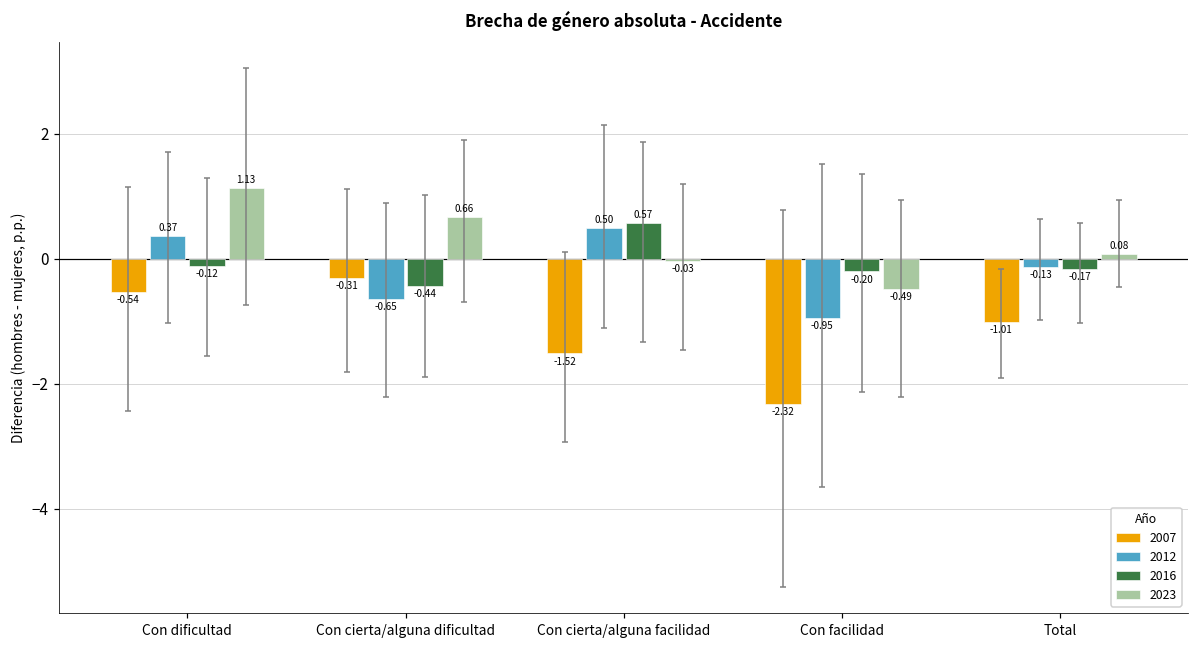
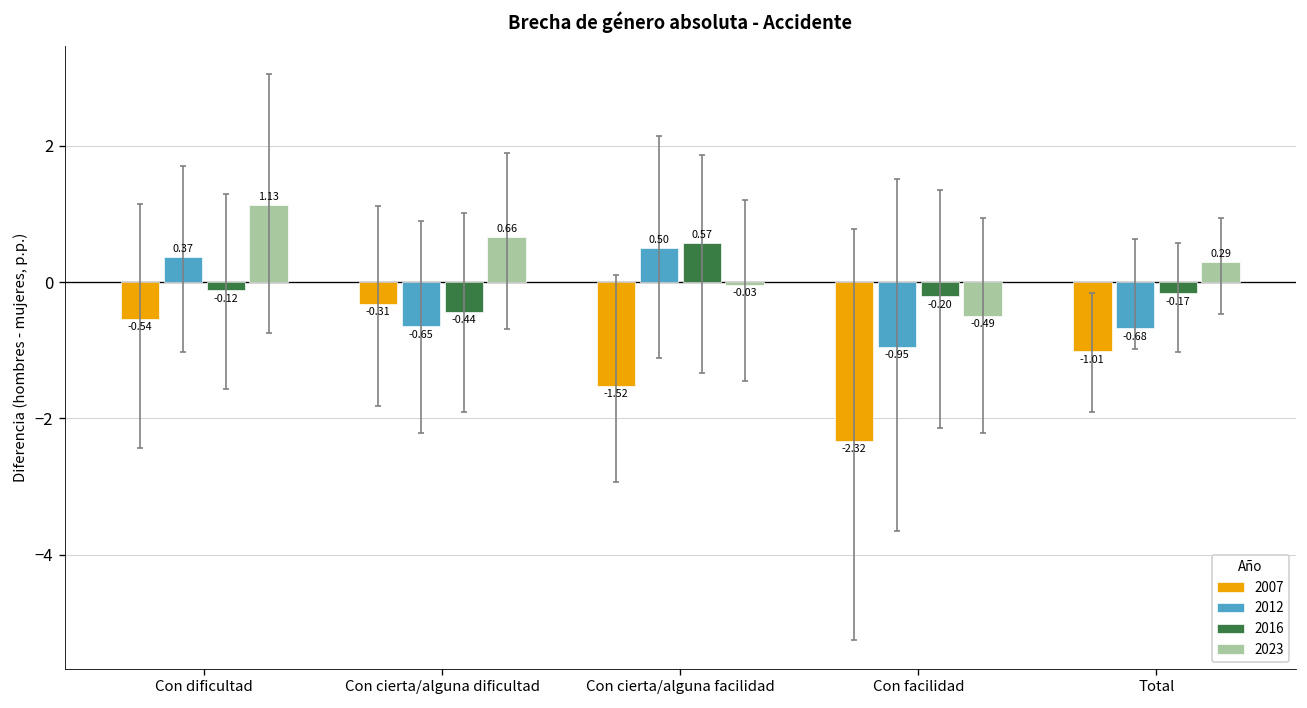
  {
    "2007": {
      "Con dificultad": -0.54,
      "Con cierta/alguna dificultad": -0.31,
      "Con cierta/alguna facilidad": -1.52,
      "Con facilidad": -2.32,
      "Total": -1.01
    },
    "2012": {
      "Con dificultad": 0.37,
      "Con cierta/alguna dificultad": -0.65,
      "Con cierta/alguna facilidad": 0.50,
      "Con facilidad": -0.95,
-     "Total": -0.13
+     "Total": -0.68
    },
    "2016": {
      "Con dificultad": -0.12,
      "Con cierta/alguna dificultad": -0.44,
      "Con cierta/alguna facilidad": 0.57,
      "Con facilidad": -0.20,
      "Total": -0.17
    },
    "2023": {
      "Con dificultad": 1.13,
      "Con cierta/alguna dificultad": 0.66,
      "Con cierta/alguna facilidad": -0.03,
      "Con facilidad": -0.49,
-     "Total": 0.08
+     "Total": 0.29
    }
  }
